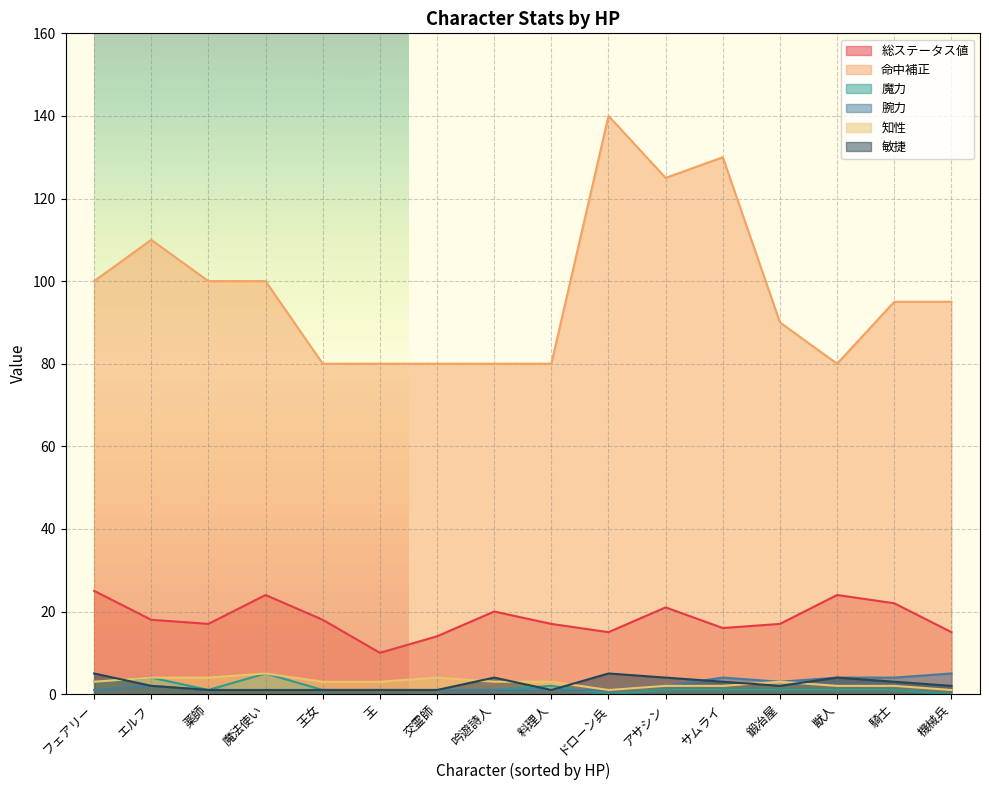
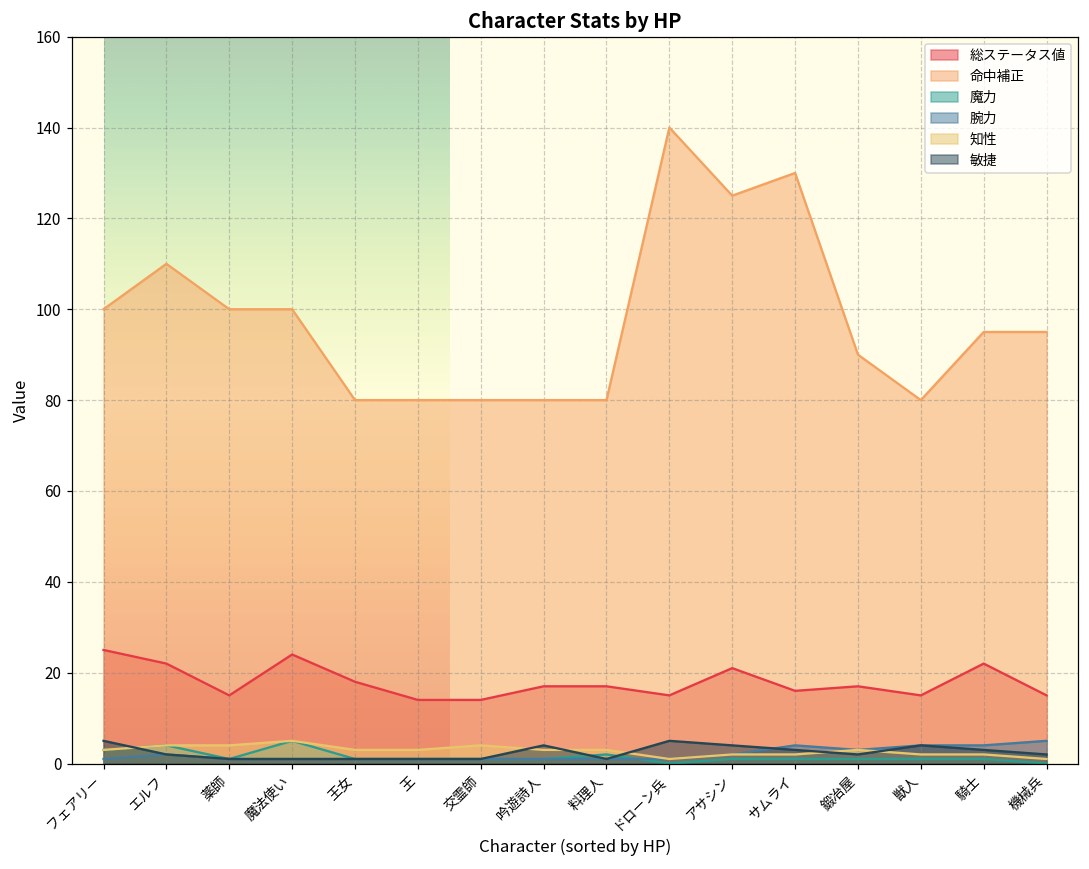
  {
    "総ステータス値": {
      "フェアリー": 25,
-     "エルフ": 18,
-     "薬師": 17,
+     "エルフ": 22,
+     "薬師": 15,
      "魔法使い": 24,
      "王女": 18,
-     "王": 10,
+     "王": 14,
      "交霊師": 14,
-     "吟遊詩人": 20,
+     "吟遊詩人": 17,
      "料理人": 17,
      "ドローン兵": 15,
      "アサシン": 21,
      "サムライ": 16,
      "鍛冶屋": 17,
-     "獣人": 24,
+     "獣人": 15,
      "騎士": 22,
      "機械兵": 15
    },
    "敏捷": {
      "フェアリー": 5,
      "吟遊詩人": 4,
      "ドローン兵": 5,
      "アサシン": 4,
      "サムライ": 3,
      "鍛冶屋": 2,
      "騎士": 3,
      "機械兵": 2
    }
  }
